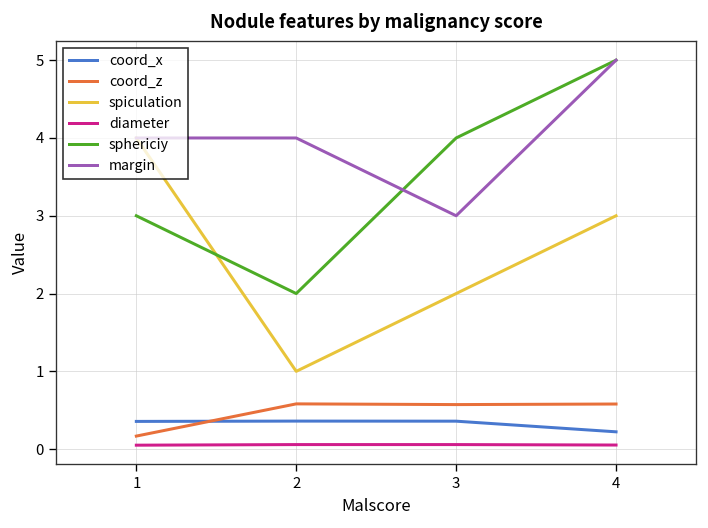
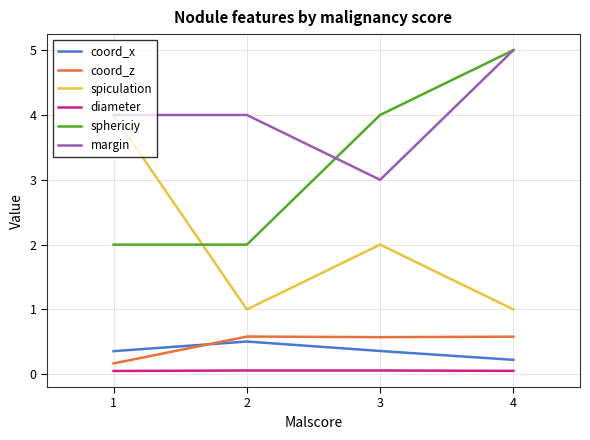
  {
    "coord_x": {
      "1": 0.4,
-     "2": 0.4,
+     "2": 0.5,
      "3": 0.4,
      "4": 0.2
    },
    "coord_z": {
      "1": 0.2,
      "2": 0.6,
      "3": 0.6,
      "4": 0.6
    },
    "spiculation": {
      "2": 1,
      "3": 2,
-     "4": 3
+     "4": 1
    },
    "diameter": {
      "1": 0.1,
      "2": 0.1,
      "3": 0.1,
      "4": 0.1
    },
    "sphericiy": {
-     "1": 3,
+     "1": 2,
      "2": 2,
      "3": 4
    },
    "margin": {
      "2": 4.0,
      "3": 3.0
    }
  }
